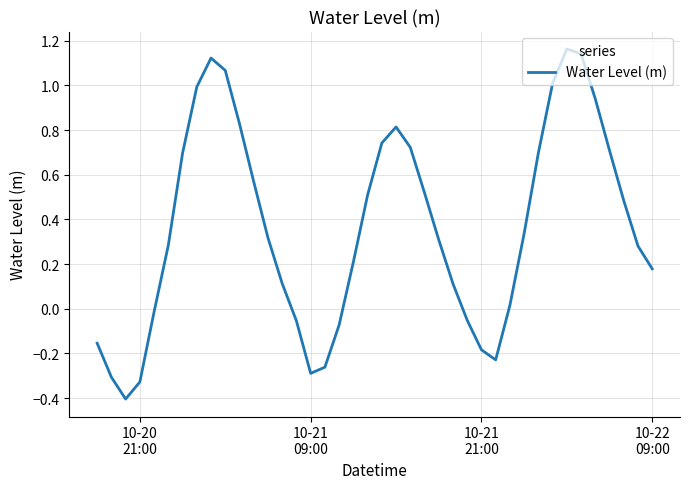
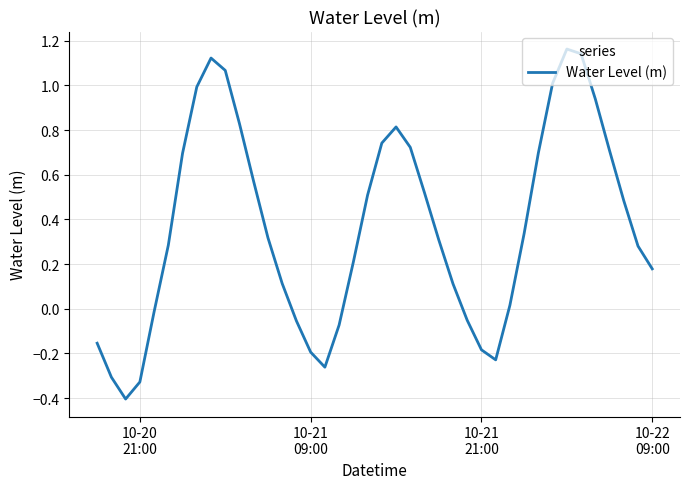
  {
    "10-20 21:00": -0.33,
-   "10-21 09:00": -0.29,
+   "10-21 09:00": -0.19,
    "10-21 21:00": -0.18,
    "10-22 09:00": 0.18
  }
